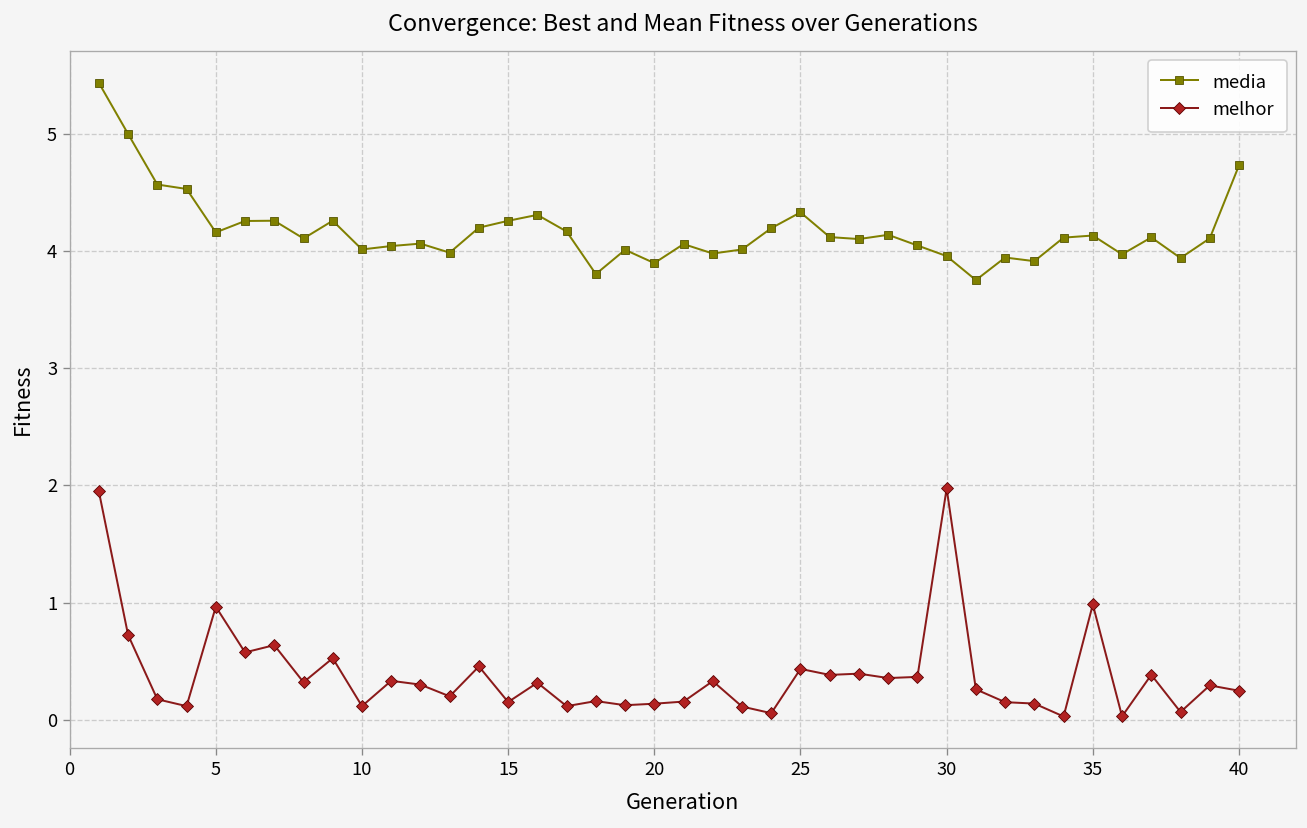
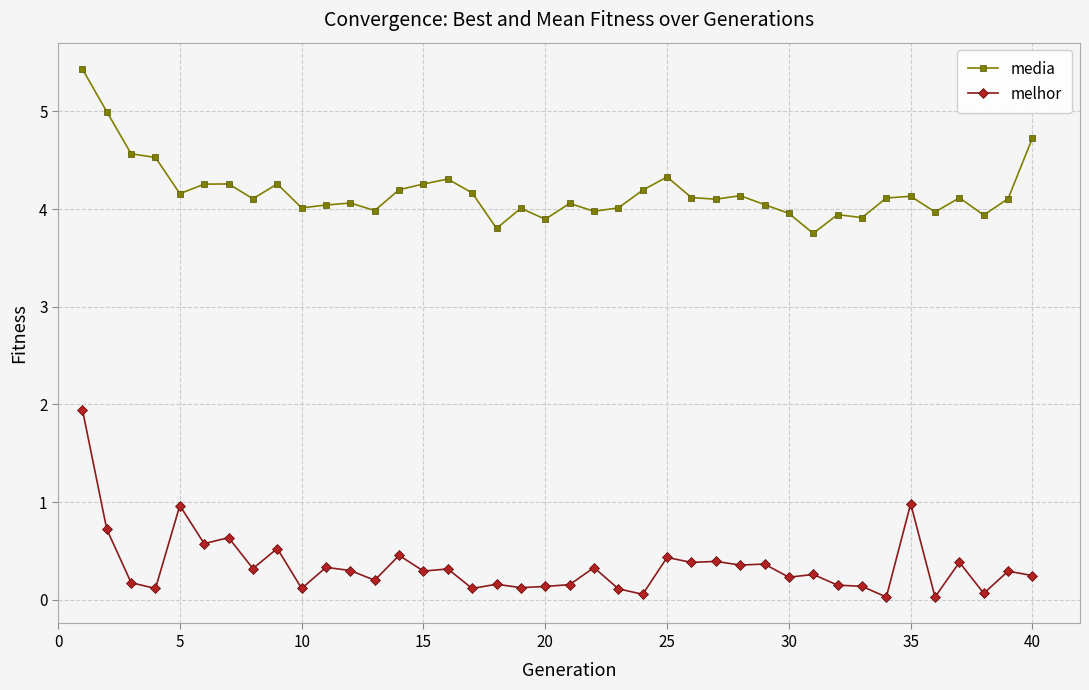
  {
    "media": {
      "5": 4.2,
      "10": 4.0,
      "15": 4.3,
      "20": 3.9,
      "25": 4.3,
      "30": 4.0,
      "35": 4.1,
      "40": 4.7
    },
    "melhor": {
      "5": 1.0,
      "10": 0.1,
-     "15": 0.2,
+     "15": 0.3,
      "20": 0.1,
      "25": 0.4,
-     "30": 2.0,
+     "30": 0.2,
      "35": 1.0,
      "40": 0.2
    }
  }
